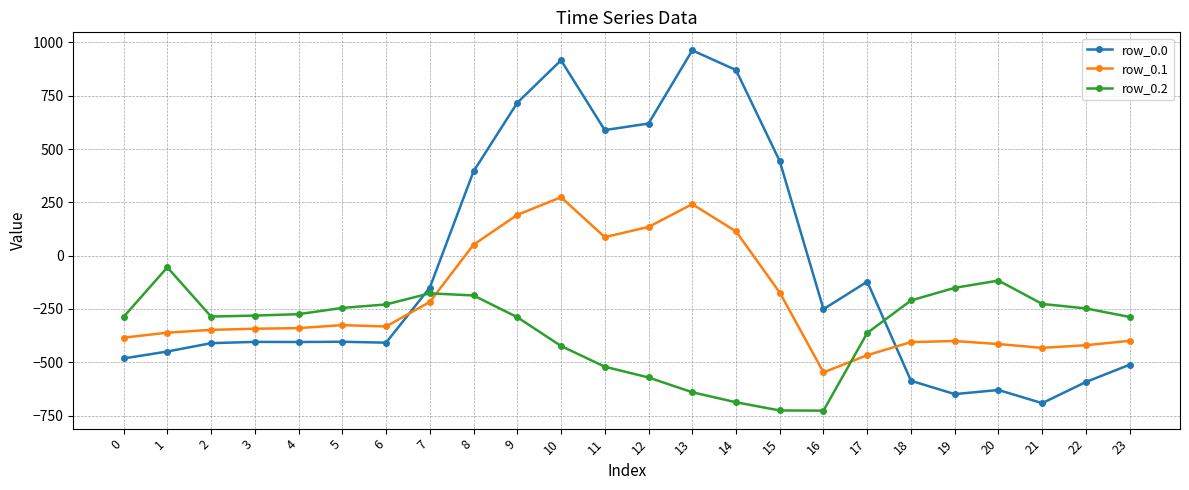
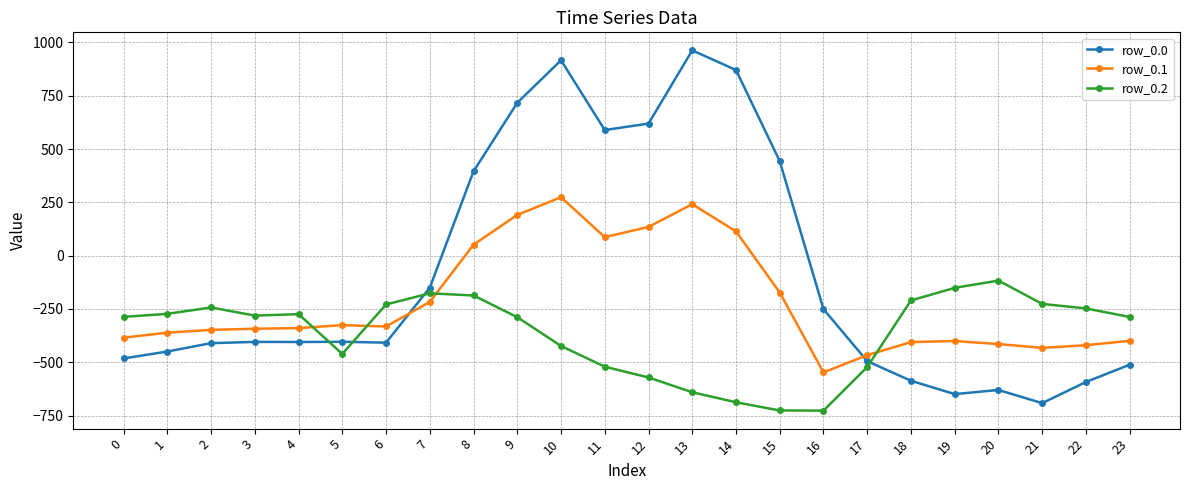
  {
    "row_0.0": {
      "0": -480,
      "1": -450,
      "2": -410,
      "3": -400,
      "4": -400,
      "5": -400,
      "6": -410,
      "7": -150,
      "8": 400,
      "9": 720,
      "10": 920,
      "11": 590,
      "12": 620,
      "13": 960,
      "14": 870,
      "15": 440,
      "16": -250,
-     "17": -120,
+     "17": -490,
      "18": -590,
      "19": -650,
      "20": -630,
      "21": -690,
      "22": -590,
      "23": -510
    },
    "row_0.1": {
      "0": -380,
      "1": -360,
      "2": -350,
      "3": -340,
      "4": -340,
      "5": -330,
      "6": -330,
      "7": -220,
      "8": 50,
      "9": 190,
      "10": 270,
      "11": 90,
      "12": 130,
      "13": 240,
      "14": 110,
      "15": -170,
      "16": -550,
      "17": -470,
      "18": -410,
      "19": -400,
      "20": -410,
      "21": -430,
      "22": -420,
      "23": -400
    },
    "row_0.2": {
      "0": -290,
-     "1": -50,
-     "2": -290,
+     "1": -270,
+     "2": -240,
      "3": -280,
      "4": -270,
-     "5": -250,
+     "5": -460,
      "6": -230,
      "7": -180,
      "8": -190,
      "9": -290,
      "10": -420,
      "11": -520,
      "12": -570,
      "13": -640,
      "14": -690,
      "15": -730,
      "16": -730,
-     "17": -360,
+     "17": -520,
      "18": -210,
      "19": -150,
      "20": -120,
      "21": -230,
      "22": -250,
      "23": -290
    }
  }
